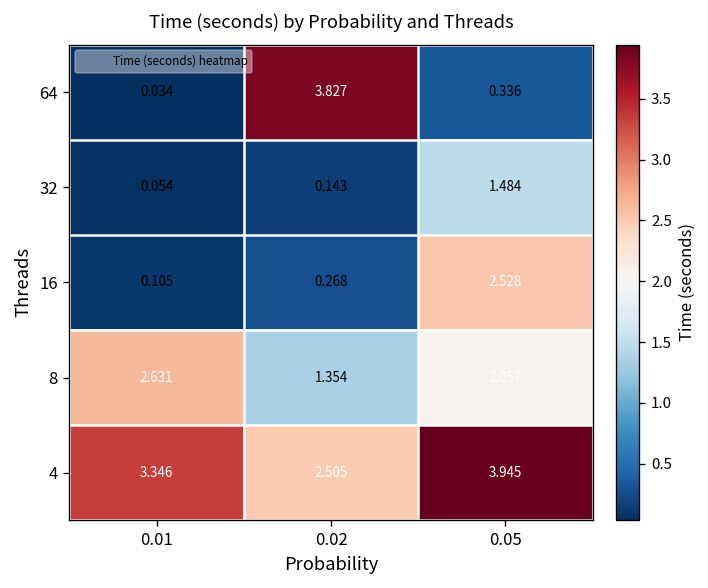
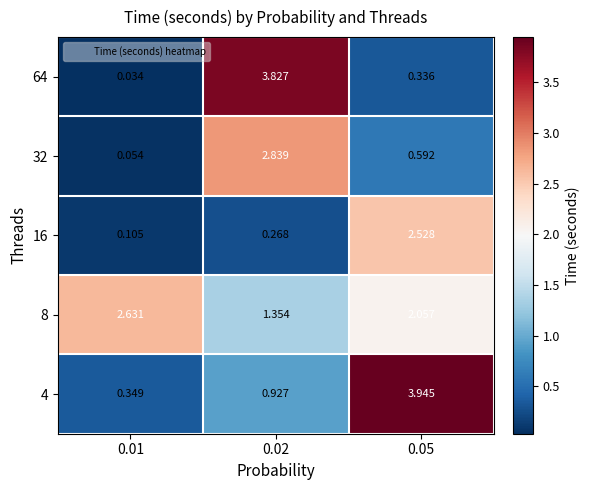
  {
    "64": {
      "0.01": 0.034,
      "0.02": 3.827,
      "0.05": 0.336
    },
    "32": {
      "0.01": 0.054,
-     "0.02": 0.143,
-     "0.05": 1.484
+     "0.02": 2.839,
+     "0.05": 0.592
    },
    "16": {
      "0.01": 0.105,
      "0.02": 0.268,
      "0.05": 2.528
    },
    "8": {
      "0.01": 2.631,
      "0.02": 1.354
    },
    "4": {
-     "0.01": 3.346,
-     "0.02": 2.505,
+     "0.01": 0.349,
+     "0.02": 0.927,
      "0.05": 3.945
    }
  }
